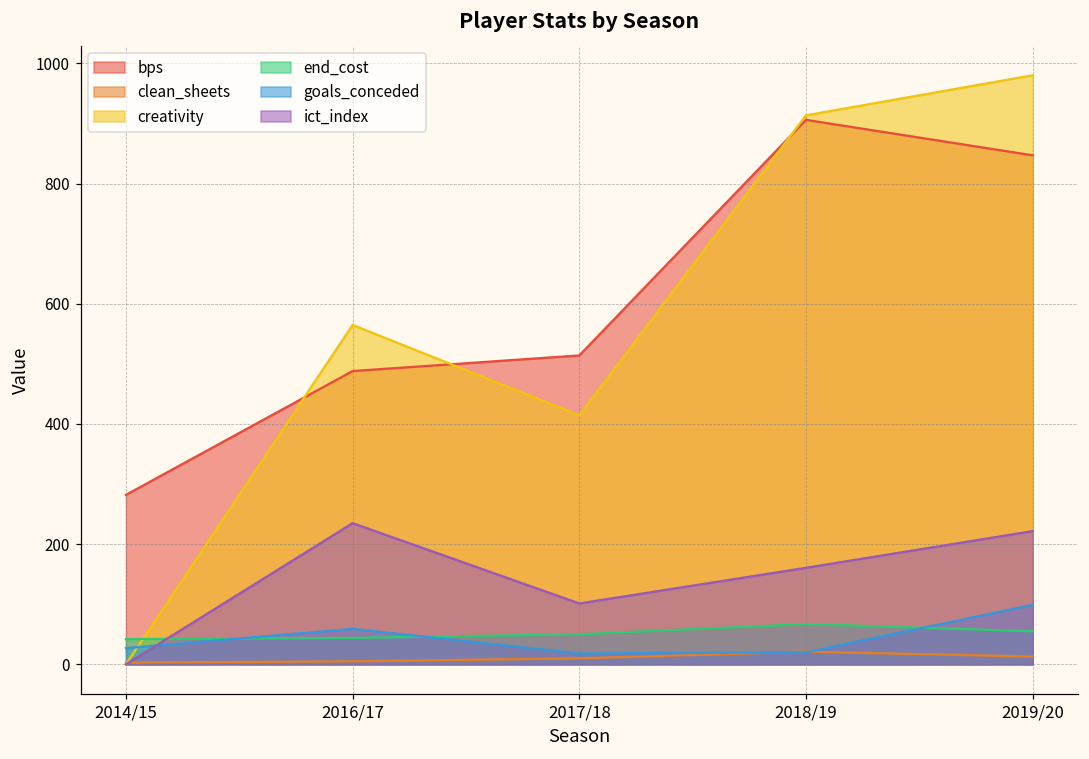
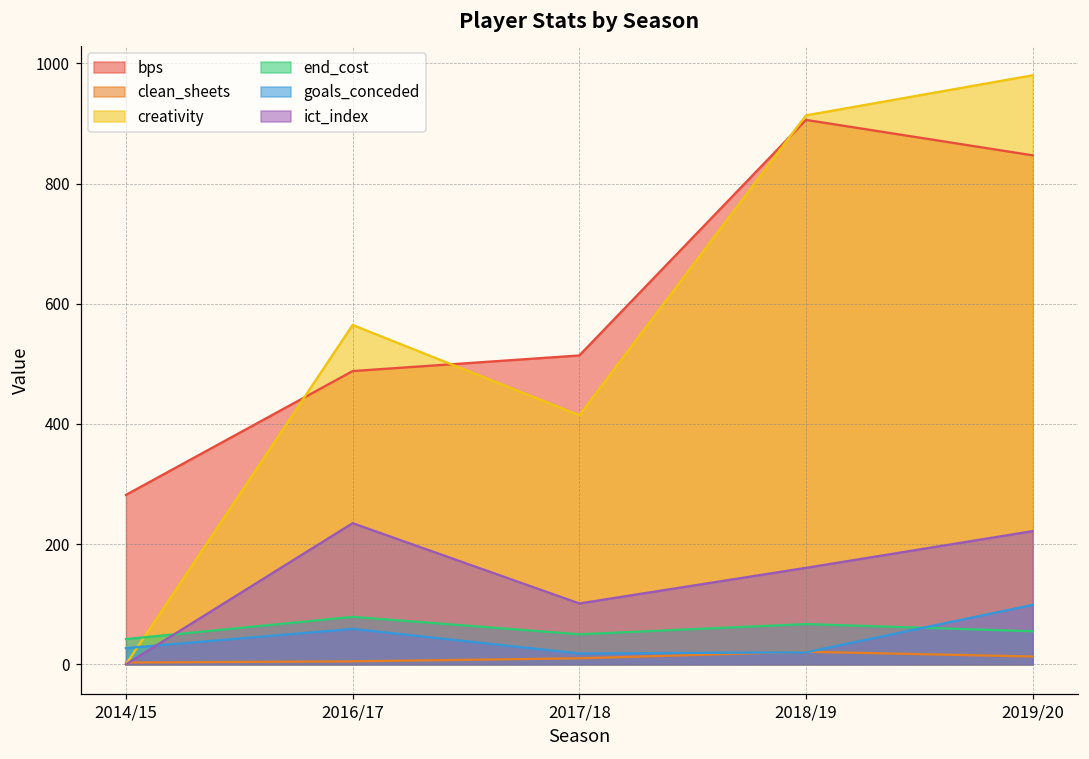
  {
    "creativity": {
      "2016/17": 560,
      "2017/18": 410,
      "2018/19": 910,
      "2019/20": 980
    },
    "end_cost": {
      "2014/15": 40,
-     "2016/17": 40,
+     "2016/17": 80,
      "2017/18": 50,
      "2018/19": 70,
      "2019/20": 60
    },
    "goals_conceded": {
      "2014/15": 30,
      "2016/17": 60,
      "2017/18": 20,
      "2019/20": 100
    },
    "ict_index": {
      "2016/17": 230,
      "2017/18": 100,
      "2018/19": 160,
      "2019/20": 220
    }
  }
